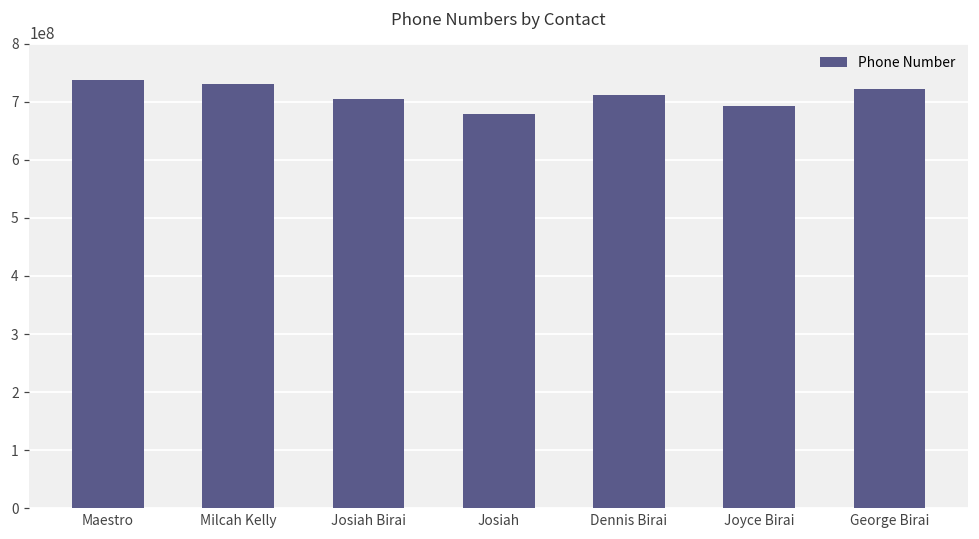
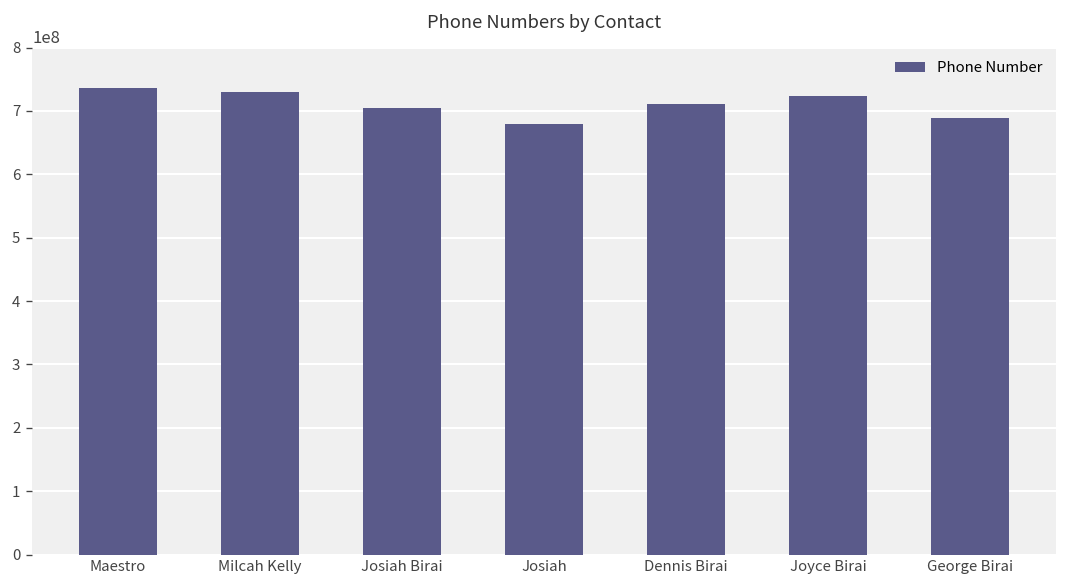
  {
    "Maestro": 740000000,
    "Milcah Kelly": 730000000,
    "Josiah Birai": 710000000,
    "Josiah": 680000000,
    "Dennis Birai": 710000000,
-   "Joyce Birai": 690000000,
-   "George Birai": 720000000
+   "Joyce Birai": 720000000,
+   "George Birai": 690000000
  }
